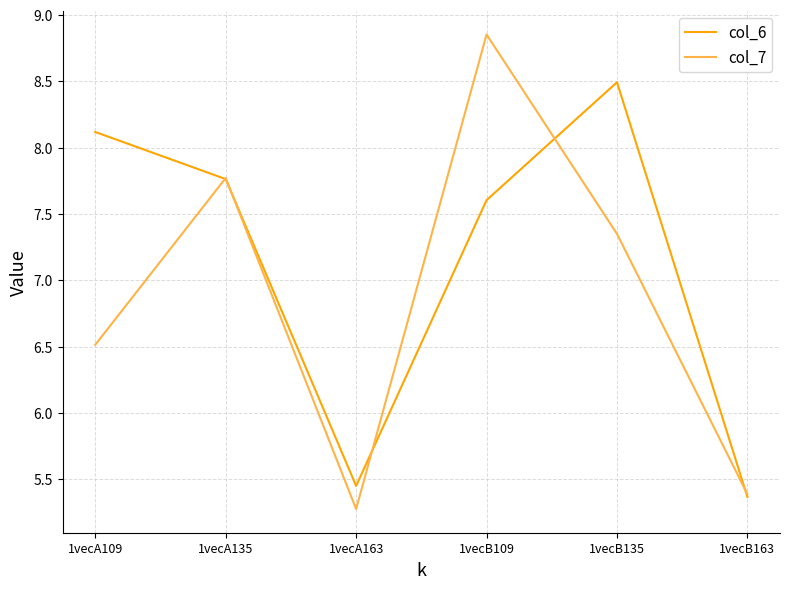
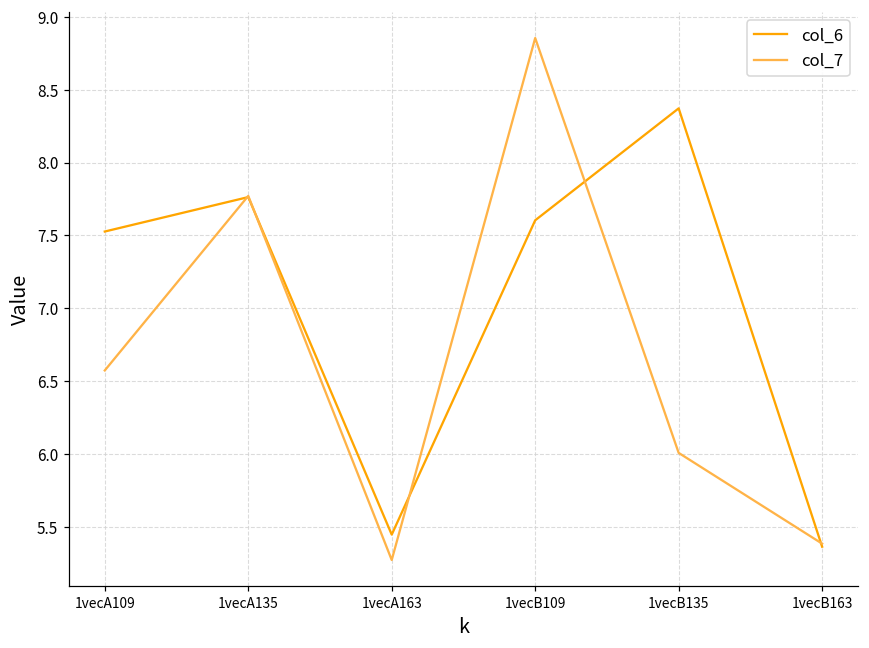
  {
    "col_6": {
-     "1vecA109": 8.12,
+     "1vecA109": 7.53,
      "1vecA163": 5.45,
      "1vecB109": 7.60,
-     "1vecB135": 8.49,
+     "1vecB135": 8.37,
      "1vecB163": 5.37
    },
    "col_7": {
-     "1vecA109": 6.51,
+     "1vecA109": 6.58,
      "1vecA163": 5.28,
      "1vecB109": 8.85,
-     "1vecB135": 7.35,
+     "1vecB135": 6.01,
      "1vecB163": 5.39
    }
  }
